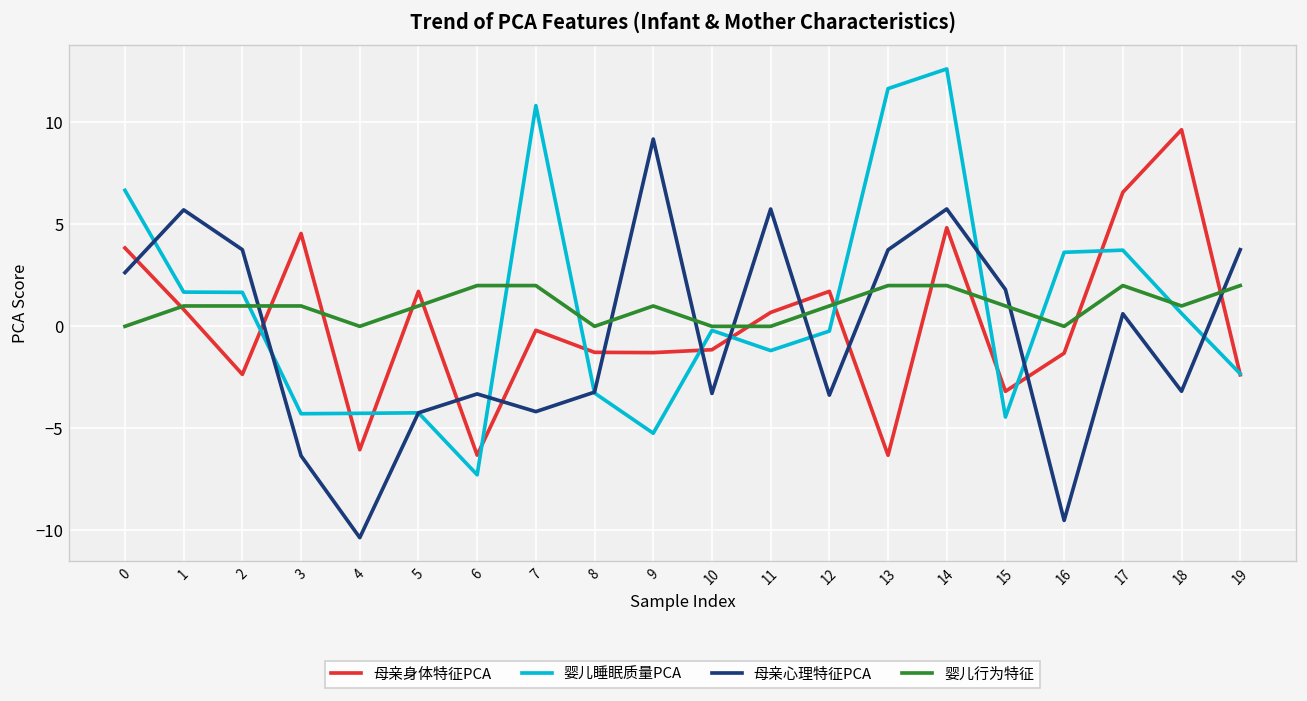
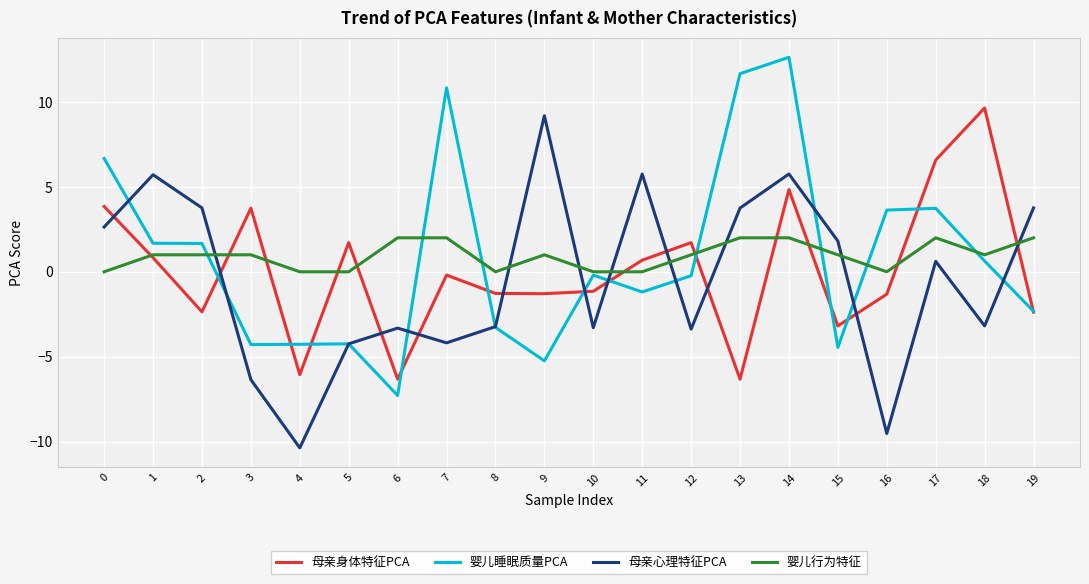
  {
    "母亲身体特征PCA": {
      "0": 3.8,
      "1": 0.8,
      "2": -2.4,
-     "3": 4.6,
+     "3": 3.7,
      "4": -6.1,
      "5": 1.7,
      "6": -6.3,
      "7": -0.2,
      "8": -1.3,
      "9": -1.3,
      "10": -1.1,
      "11": 0.7,
      "12": 1.7,
      "13": -6.3,
      "14": 4.8,
      "15": -3.2,
      "16": -1.3,
      "17": 6.6,
      "18": 9.6
    },
    "婴儿睡眠质量PCA": {
      "0": 6.7,
      "1": 1.7,
      "2": 1.7,
      "3": -4.3,
      "4": -4.3,
      "6": -7.3,
      "7": 10.8,
      "9": -5.2,
      "10": -0.2,
      "11": -1.2,
      "12": -0.2,
      "13": 11.7,
      "14": 12.6,
      "15": -4.5,
      "16": 3.6,
      "17": 3.7,
      "18": 0.6
    },
    "母亲心理特征PCA": {
      "0": 2.6,
      "1": 5.7,
      "2": 3.8,
      "3": -6.3,
      "4": -10.4,
      "6": -3.3,
      "7": -4.2,
      "9": 9.2,
      "10": -3.3,
      "11": 5.8,
      "12": -3.4,
      "13": 3.8,
      "14": 5.8,
      "15": 1.8,
      "16": -9.5,
      "17": 0.6,
      "18": -3.2,
      "19": 3.8
    },
    "婴儿行为特征": {
      "0": 0,
      "1": 1,
      "2": 1,
      "3": 1,
      "4": 0,
-     "5": 1,
+     "5": 0,
      "6": 2,
      "7": 2,
      "8": 0,
      "9": 1,
      "10": 0,
      "11": 0,
      "12": 1,
      "13": 2,
      "14": 2,
      "15": 1,
      "16": 0,
      "17": 2,
      "18": 1,
      "19": 2
    }
  }
